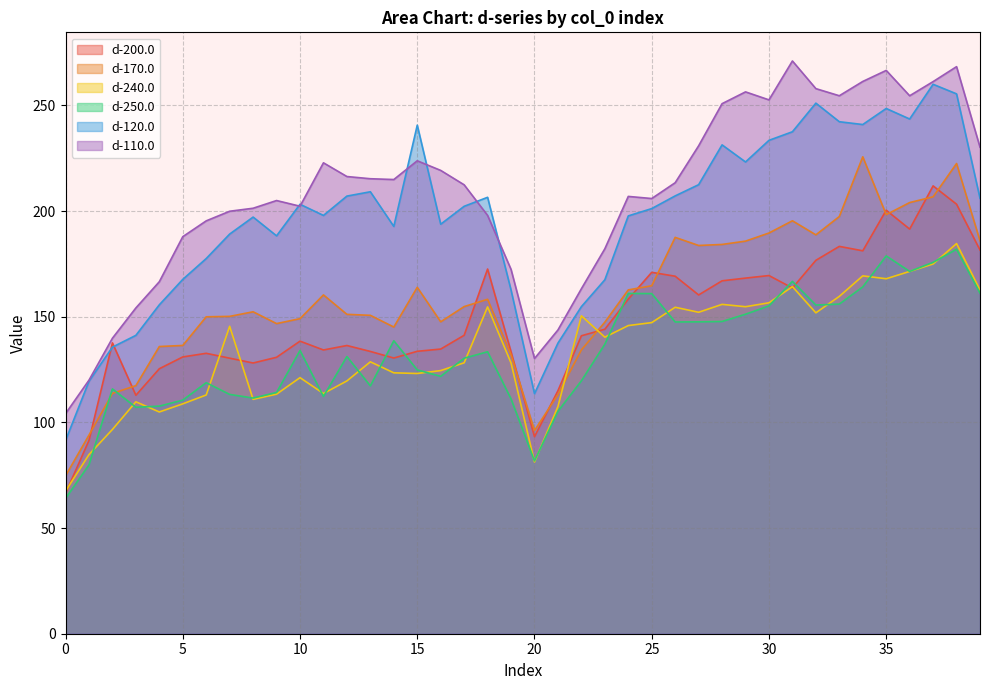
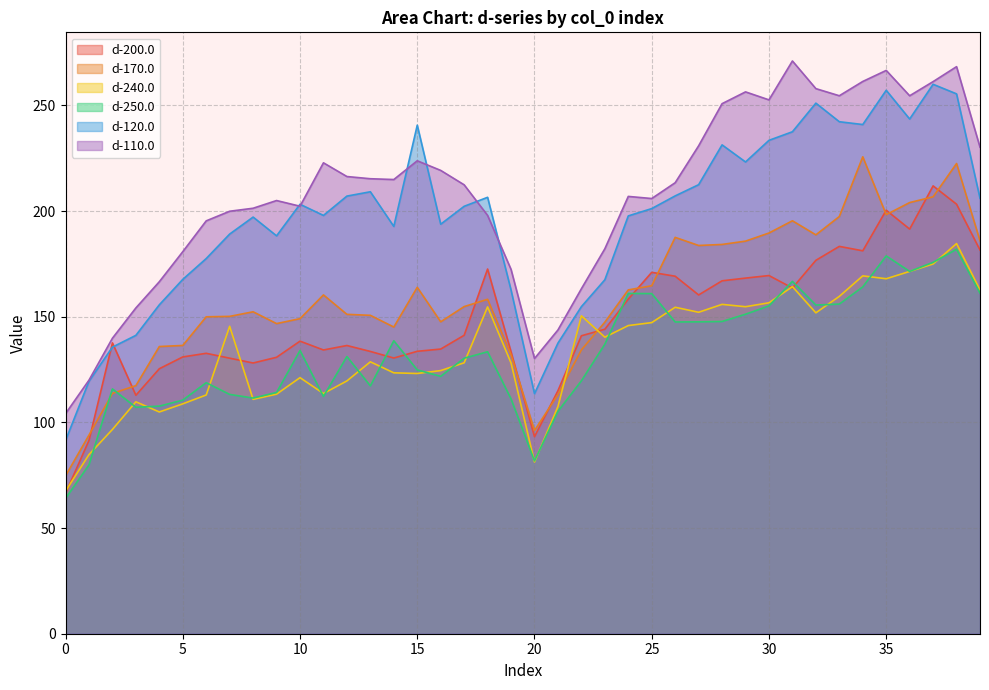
  {
    "d-250.0": {
      "0": 64,
      "5": 111,
      "10": 134,
      "15": 125,
      "25": 161,
      "30": 155,
      "35": 179
    },
    "d-120.0": {
      "0": 91,
      "5": 168,
      "15": 241,
      "20": 114,
      "25": 201,
      "30": 234,
-     "35": 249
+     "35": 257
    },
    "d-110.0": {
      "0": 104,
-     "5": 188,
+     "5": 181,
      "15": 224,
      "20": 130,
      "25": 206,
      "30": 253,
      "35": 267
    }
  }
